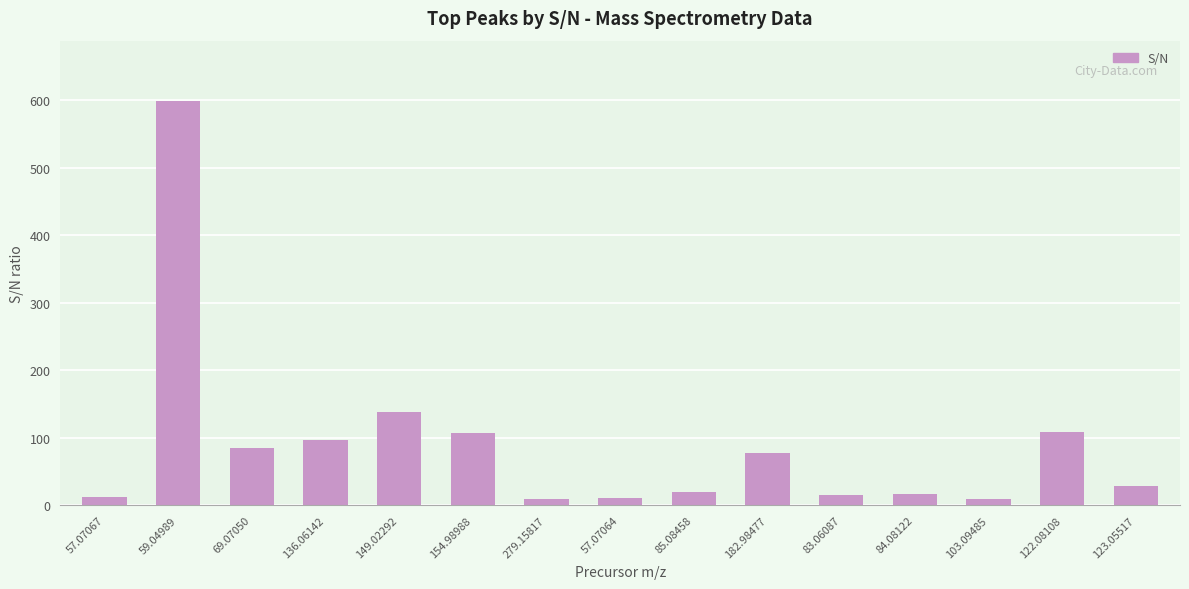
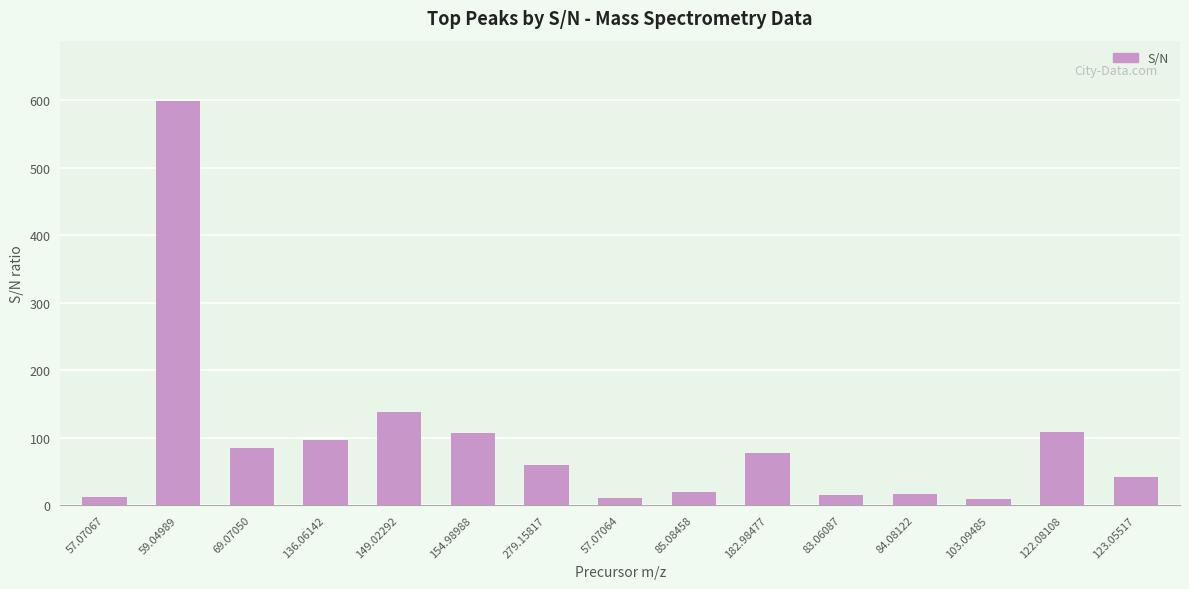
  {
    "57.07067": 10,
    "59.04989": 600,
    "69.07050": 80,
    "136.06142": 100,
    "149.02292": 140,
    "154.98988": 110,
-   "279.15817": 10,
+   "279.15817": 60,
    "57.07064": 10,
    "85.08458": 20,
    "182.98477": 80,
    "83.06087": 20,
    "84.08122": 20,
    "103.09485": 10,
    "122.08108": 110,
-   "123.05517": 30
+   "123.05517": 40
  }
